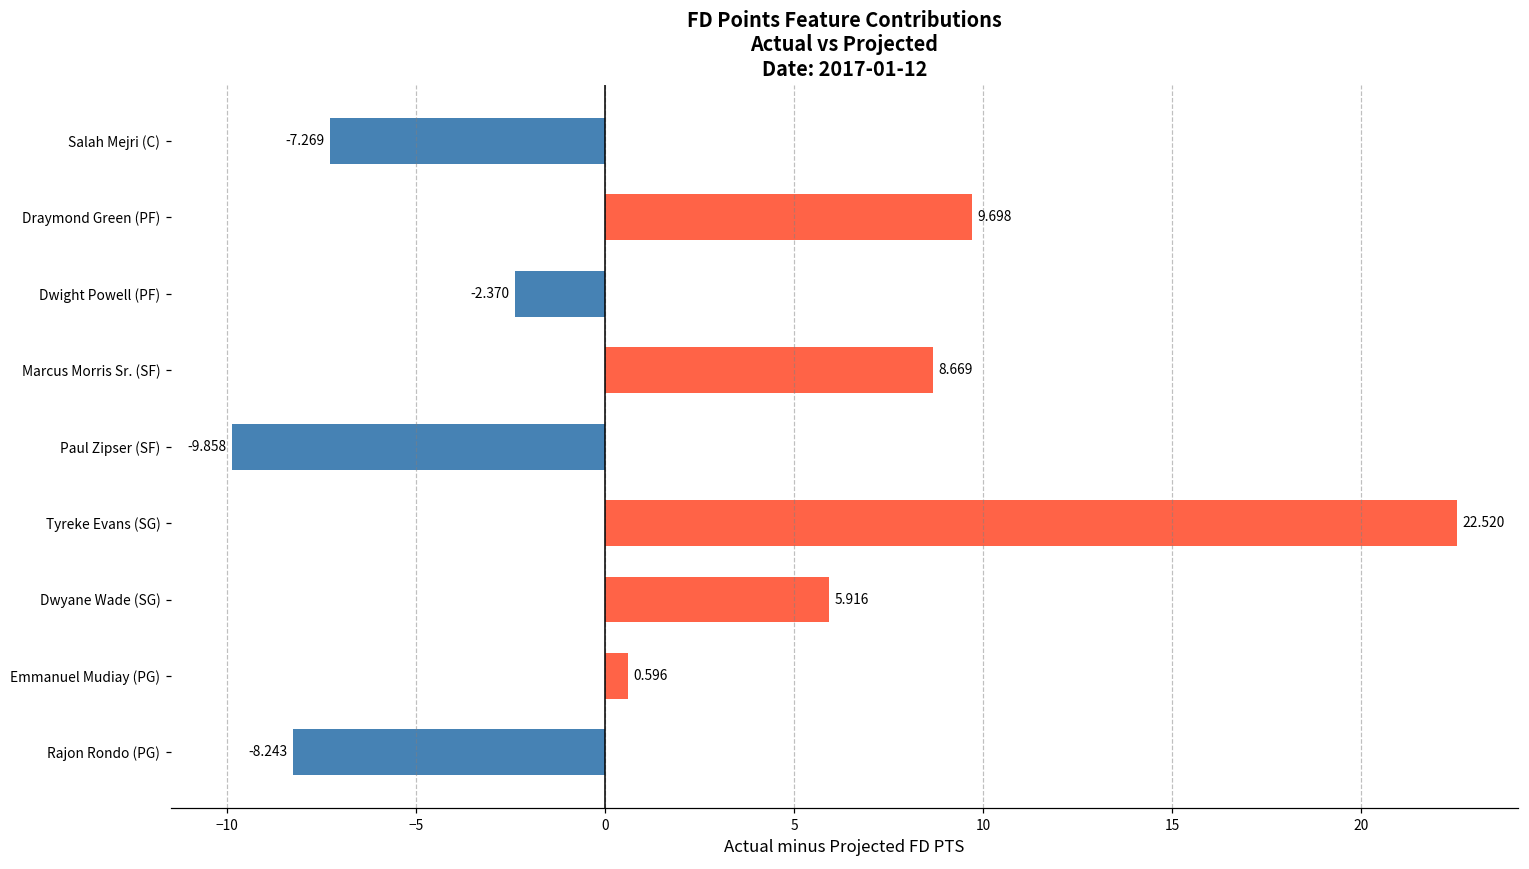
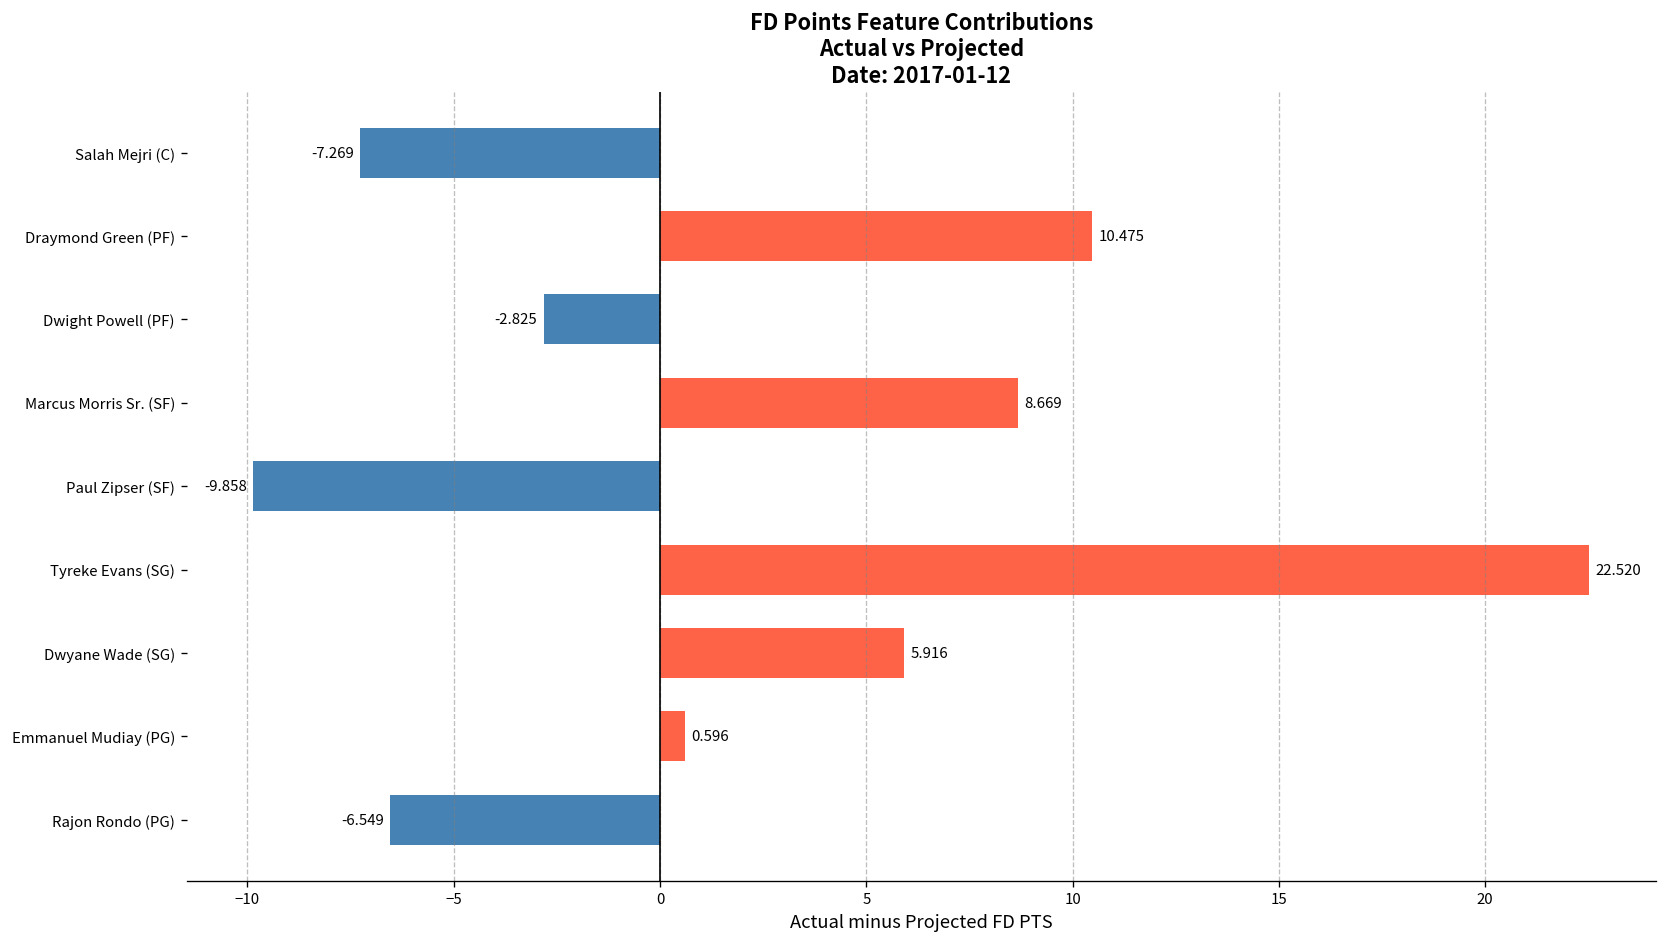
  {
    "Salah Mejri (C)": -7.269,
-   "Draymond Green (PF)": 9.698,
-   "Dwight Powell (PF)": -2.370,
+   "Draymond Green (PF)": 10.475,
+   "Dwight Powell (PF)": -2.825,
    "Marcus Morris Sr. (SF)": 8.669,
    "Paul Zipser (SF)": -9.858,
    "Tyreke Evans (SG)": 22.520,
    "Dwyane Wade (SG)": 5.916,
    "Emmanuel Mudiay (PG)": 0.596,
-   "Rajon Rondo (PG)": -8.243
+   "Rajon Rondo (PG)": -6.549
  }
